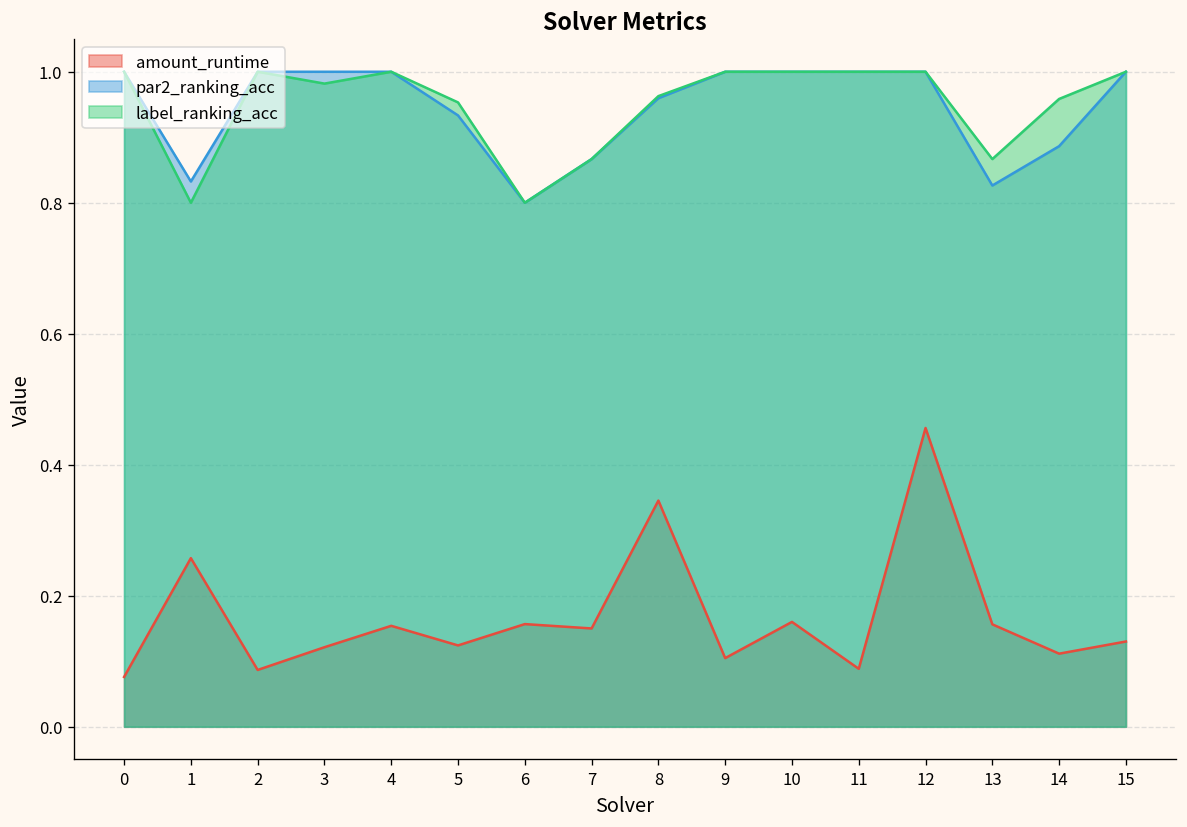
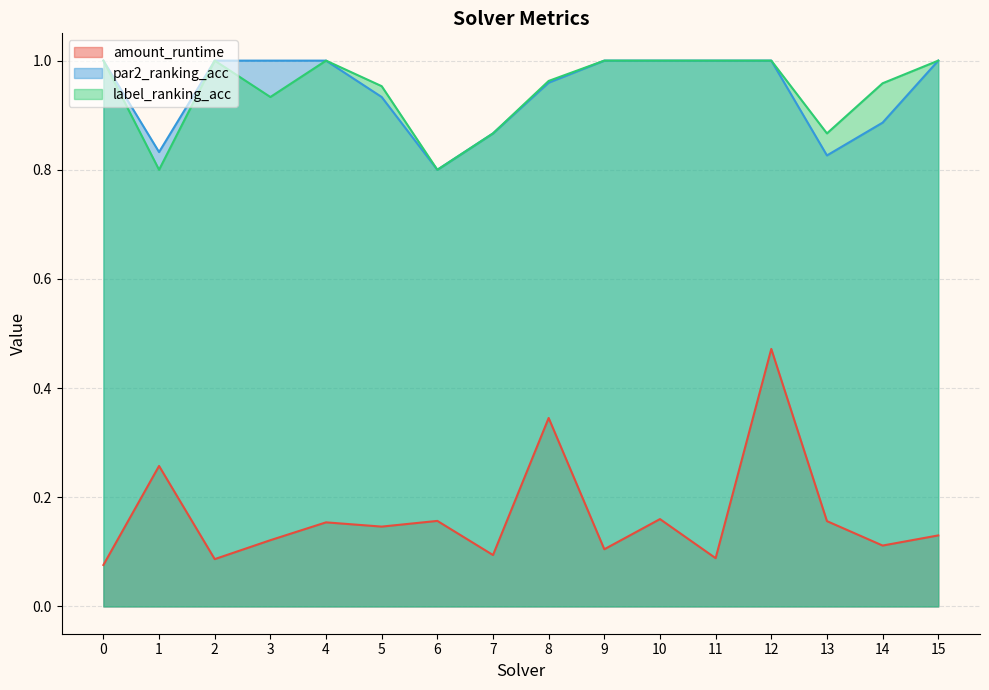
  {
    "amount_runtime": {
      "0": 0.08,
      "1": 0.26,
      "2": 0.09,
      "3": 0.12,
      "4": 0.15,
-     "5": 0.12,
+     "5": 0.15,
      "6": 0.16,
-     "7": 0.15,
+     "7": 0.09,
      "8": 0.35,
      "9": 0.10,
      "10": 0.16,
      "11": 0.09,
-     "12": 0.46,
+     "12": 0.47,
      "13": 0.16,
      "14": 0.11,
      "15": 0.13
    },
    "par2_ranking_acc": {
      "1": 0.83,
      "3": 1.00,
      "5": 0.93,
      "13": 0.83,
      "14": 0.89
    },
    "label_ranking_acc": {
      "1": 0.80,
-     "3": 0.98,
+     "3": 0.93,
      "5": 0.95,
      "13": 0.87,
      "14": 0.96
    }
  }
